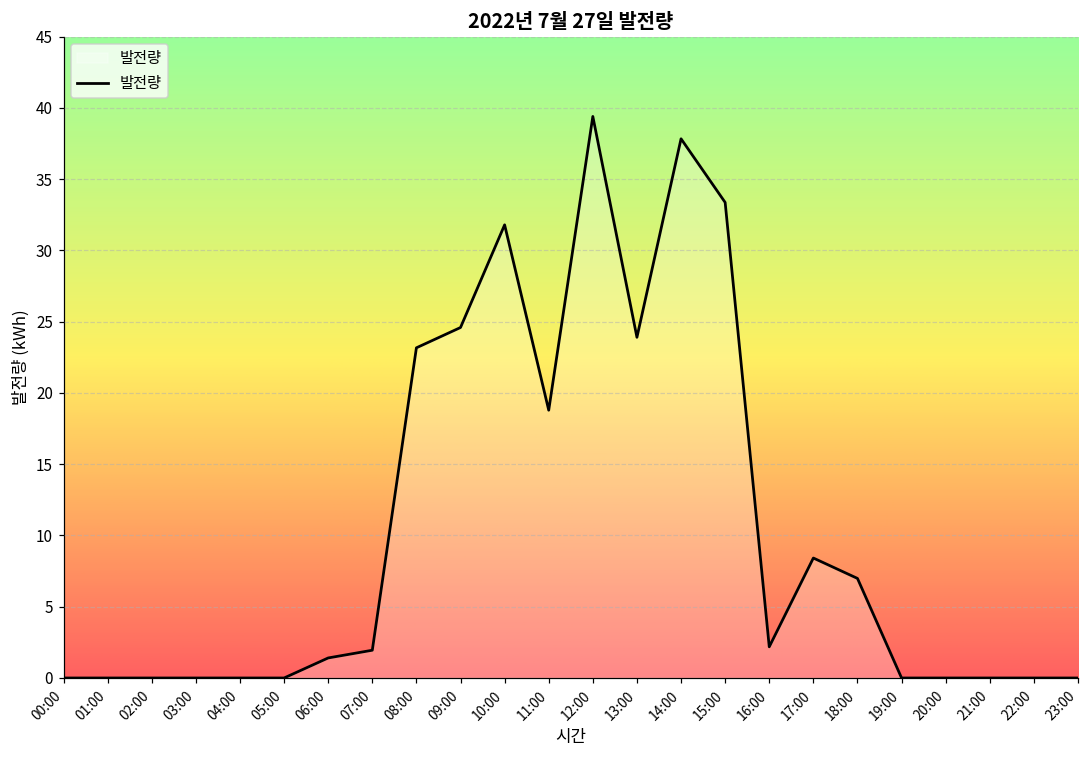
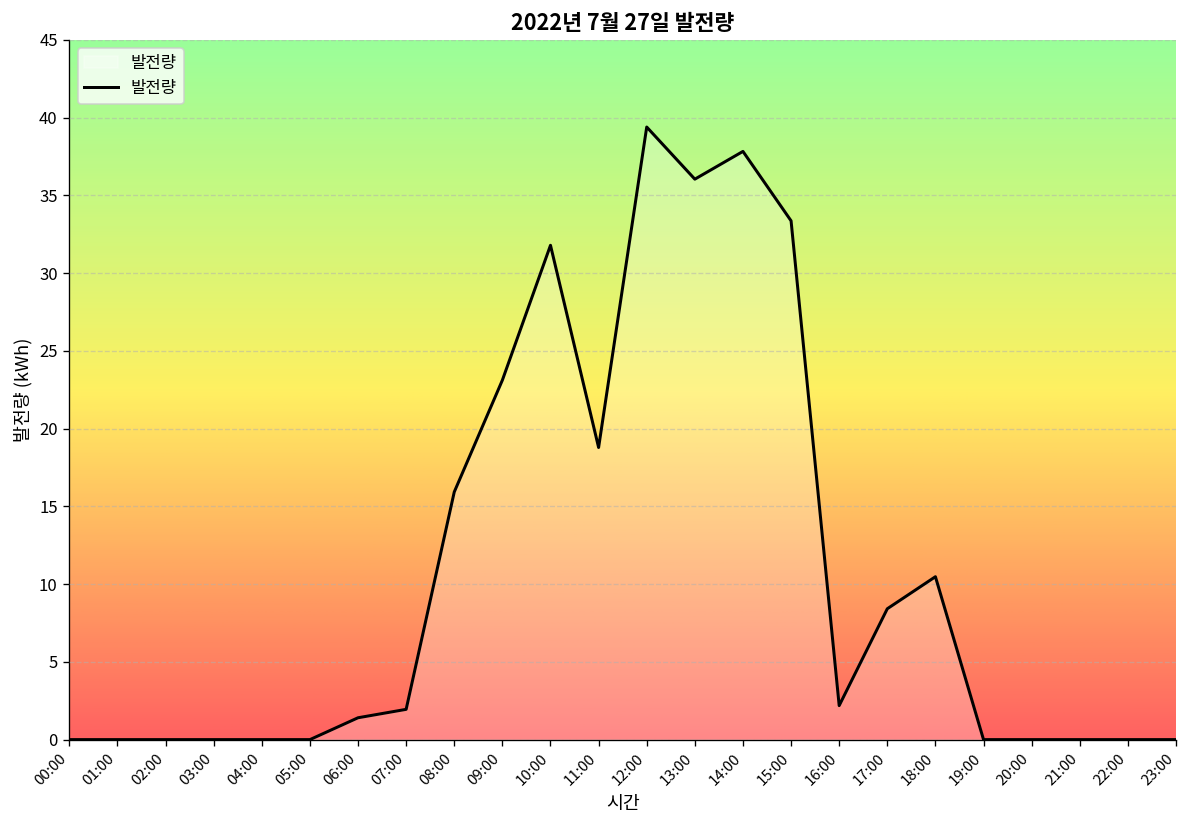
  {
    "00:00": 0.0,
    "01:00": 0.0,
    "02:00": 0.0,
    "03:00": 0.0,
    "04:00": 0.0,
    "05:00": 0.0,
    "06:00": 1.4,
    "07:00": 1.9,
-   "08:00": 23.2,
-   "09:00": 24.6,
+   "08:00": 15.9,
+   "09:00": 23.1,
    "10:00": 31.8,
    "11:00": 18.8,
    "12:00": 39.4,
-   "13:00": 23.9,
+   "13:00": 36.0,
    "14:00": 37.8,
    "15:00": 33.4,
    "16:00": 2.2,
    "17:00": 8.4,
-   "18:00": 7.0,
+   "18:00": 10.5,
    "19:00": 0.0,
    "20:00": 0.0,
    "21:00": 0.0,
    "22:00": 0.0,
    "23:00": 0.0
  }
